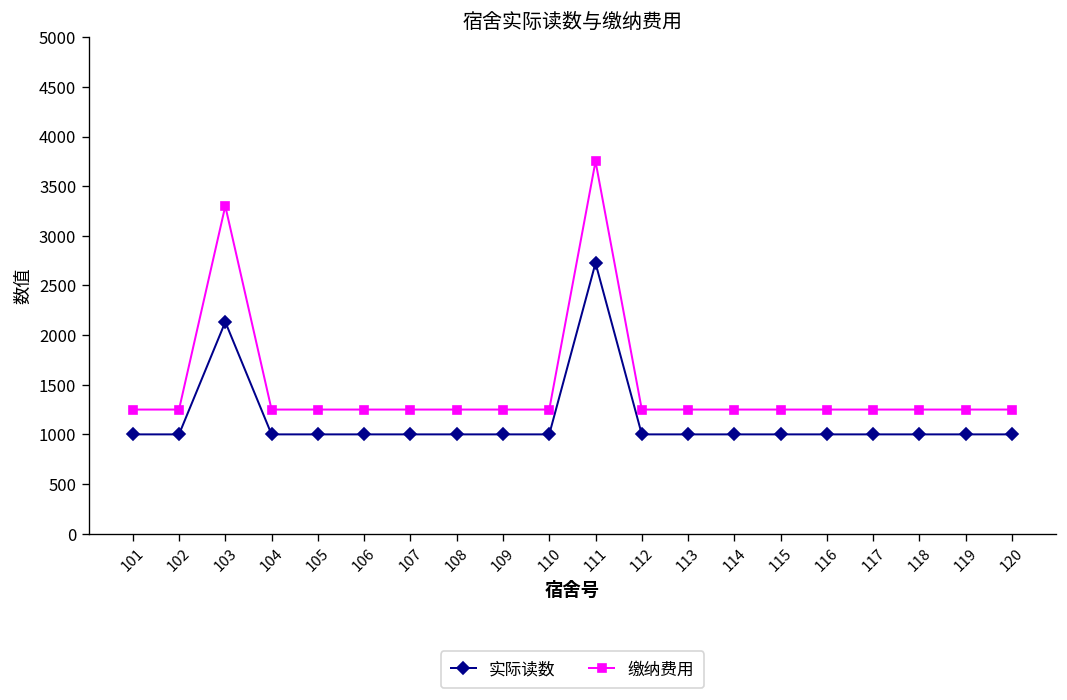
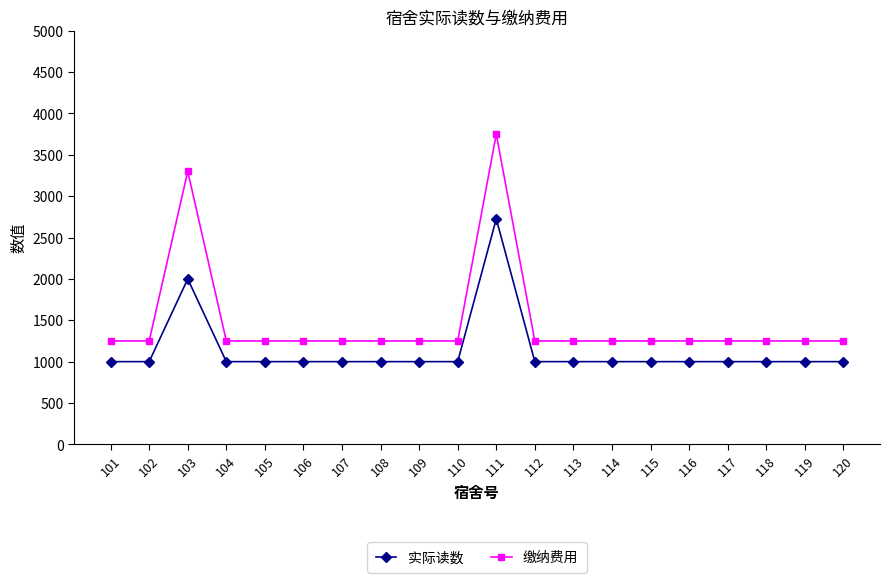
  {
    "实际读数": {
      "101": 1000,
      "102": 1000,
-     "103": 2100,
+     "103": 2000,
      "104": 1000,
      "105": 1000,
      "106": 1000,
      "107": 1000,
      "108": 1000,
      "109": 1000,
      "110": 1000,
      "111": 2700,
      "112": 1000,
      "113": 1000,
      "114": 1000,
      "115": 1000,
      "116": 1000,
      "117": 1000,
      "118": 1000,
      "119": 1000,
      "120": 1000
    },
    "缴纳费用": {
      "101": 1300,
      "102": 1300,
      "103": 3300,
      "104": 1300,
      "105": 1300,
      "106": 1300,
      "107": 1300,
      "108": 1300,
      "109": 1300,
      "110": 1300,
      "111": 3800,
      "112": 1300,
      "113": 1300,
      "114": 1300,
      "115": 1300,
      "116": 1300,
      "117": 1300,
      "118": 1300,
      "119": 1300,
      "120": 1300
    }
  }
